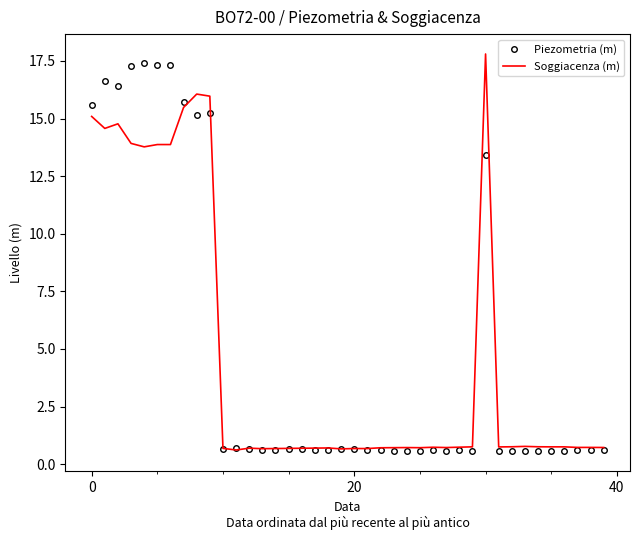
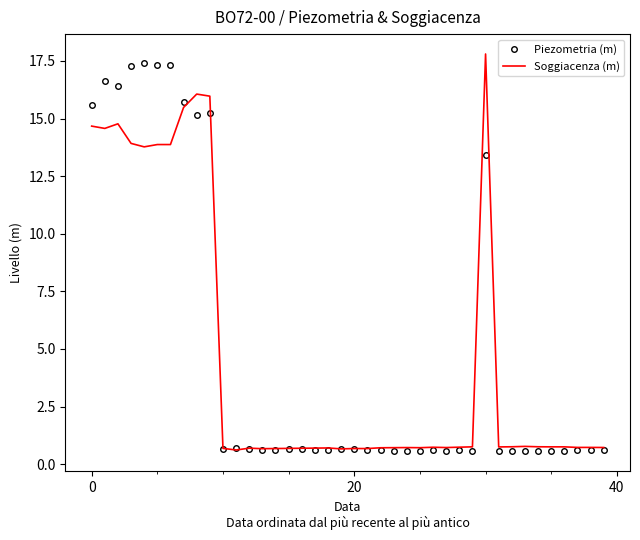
  {
    "Piezometria (m)": {
      "0": 15.6
    },
    "Soggiacenza (m)": {
-     "0": 15.1
+     "0": 14.7
    }
  }
